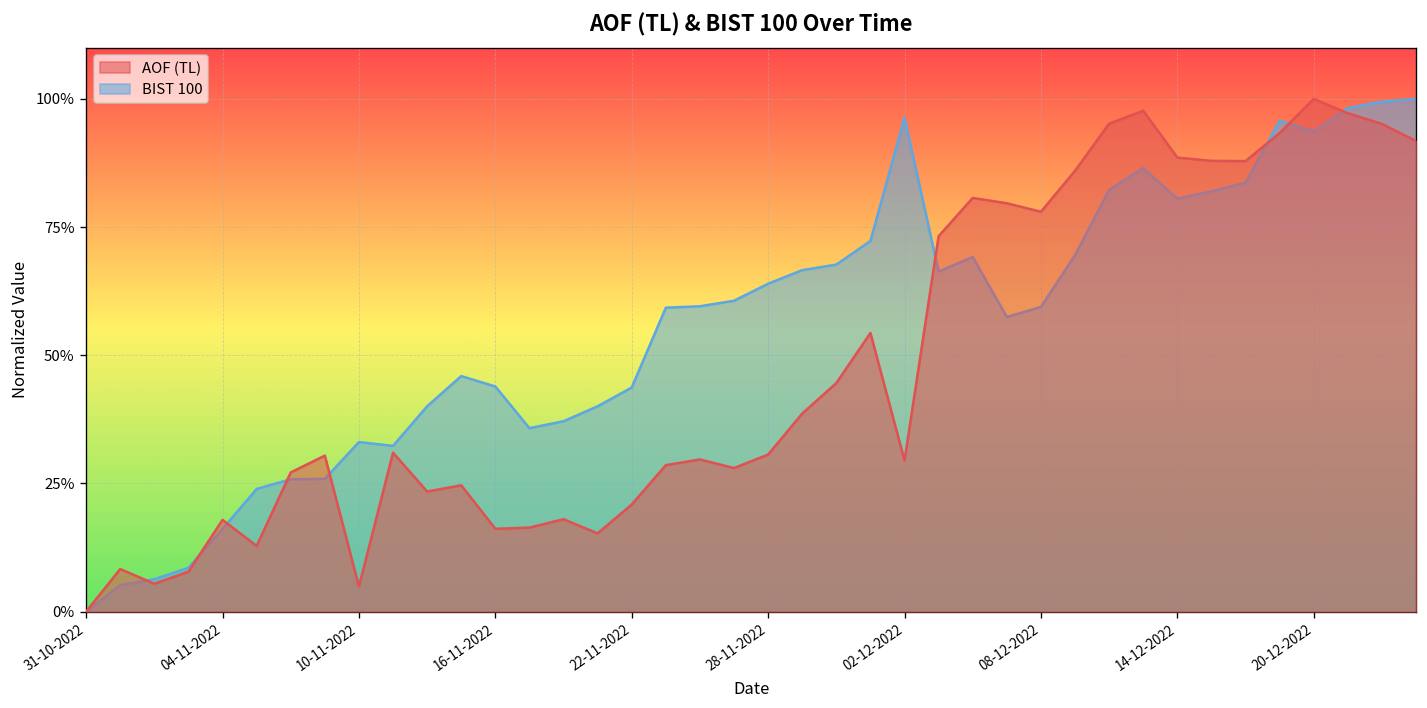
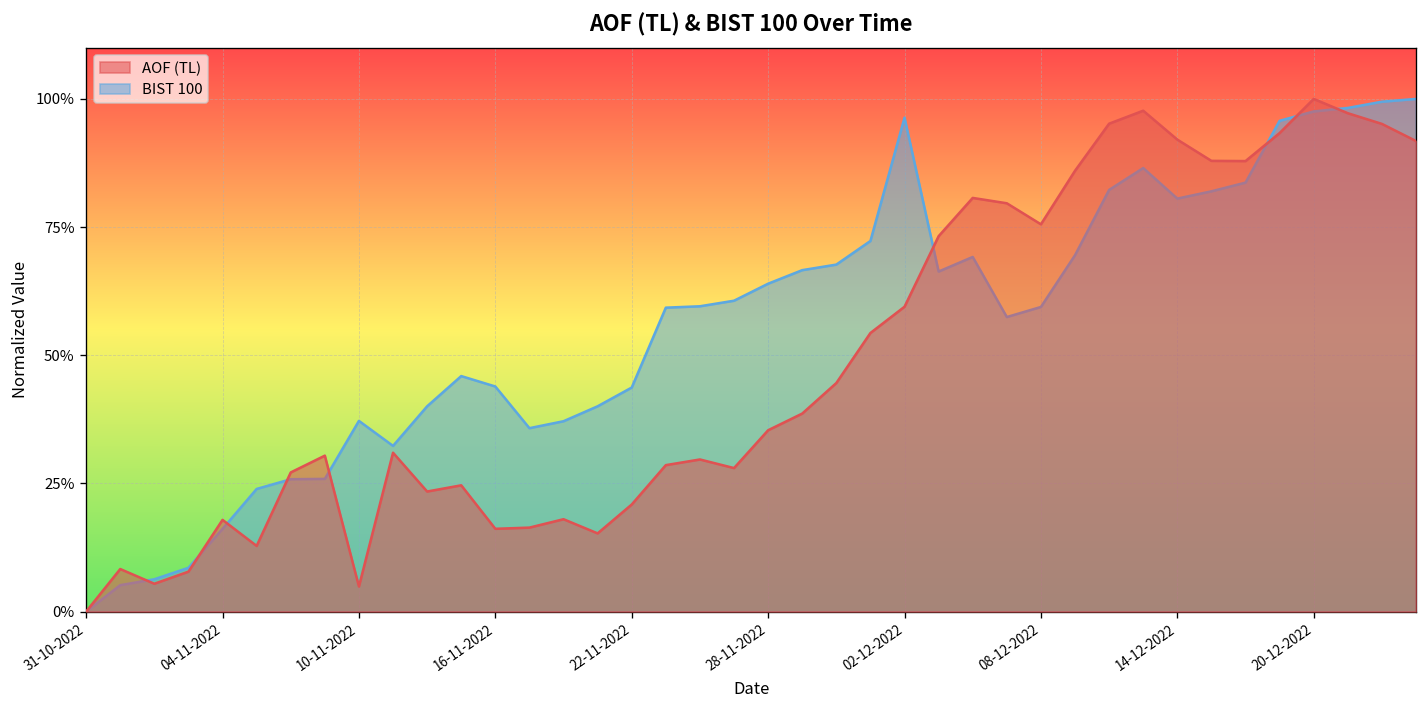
  {
    "AOF (TL)": {
      "04-11-2022": "18%",
      "10-11-2022": "5%",
      "16-11-2022": "16%",
      "22-11-2022": "21%",
-     "28-11-2022": "31%",
-     "02-12-2022": "29%",
-     "08-12-2022": "78%",
-     "14-12-2022": "89%",
+     "28-11-2022": "35%",
+     "02-12-2022": "59%",
+     "08-12-2022": "76%",
+     "14-12-2022": "92%",
      "20-12-2022": "100%"
    },
    "BIST 100": {
      "04-11-2022": "16%",
-     "10-11-2022": "33%",
+     "10-11-2022": "37%",
      "16-11-2022": "44%",
      "22-11-2022": "44%",
      "28-11-2022": "64%",
      "02-12-2022": "96%",
      "08-12-2022": "59%",
      "14-12-2022": "81%",
-     "20-12-2022": "94%"
+     "20-12-2022": "98%"
    }
  }
